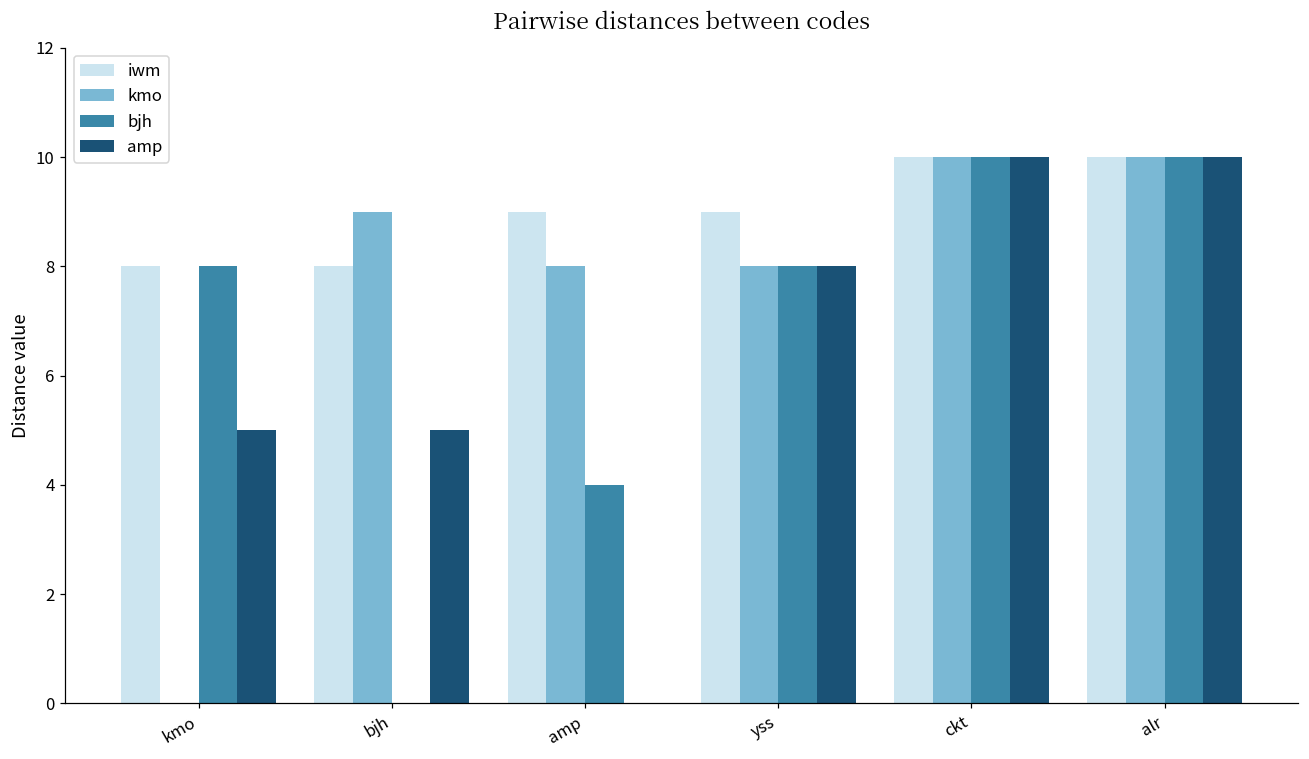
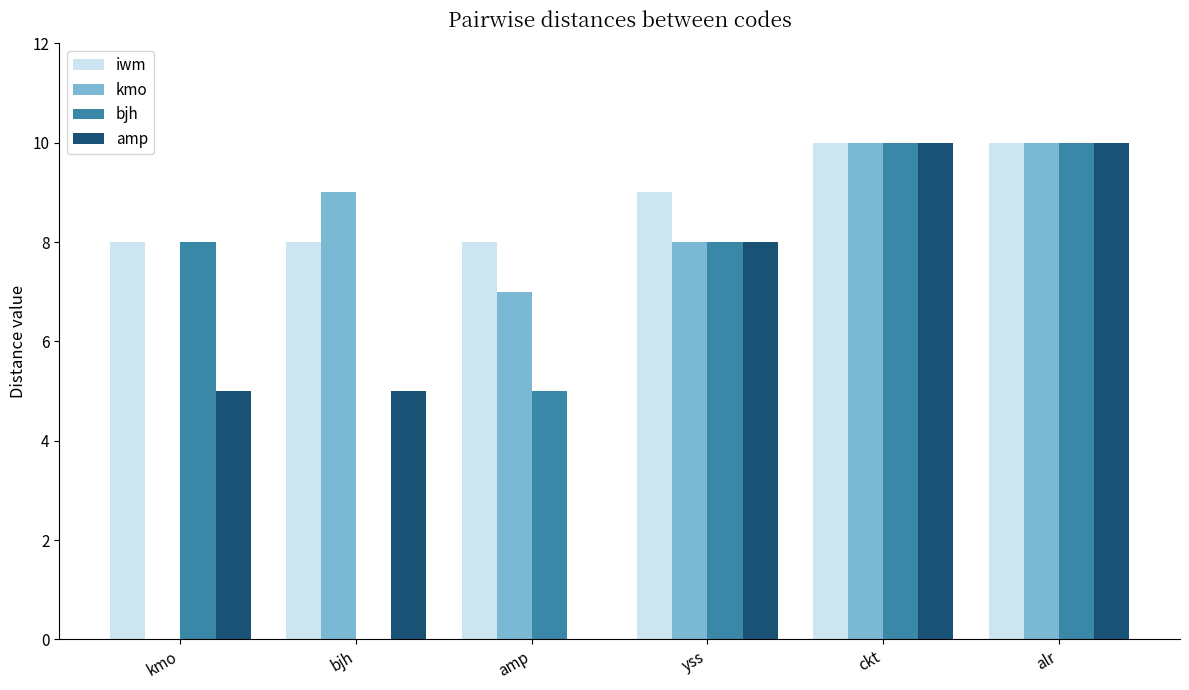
  {
    "iwm": {
      "kmo": 8,
      "bjh": 8,
-     "amp": 9,
+     "amp": 8,
      "yss": 9,
      "ckt": 10,
      "alr": 10
    },
    "kmo": {
      "kmo": 0,
      "bjh": 9,
-     "amp": 8,
+     "amp": 7,
      "yss": 8,
      "ckt": 10,
      "alr": 10
    },
    "bjh": {
      "kmo": 8,
      "bjh": 0,
-     "amp": 4,
+     "amp": 5,
      "yss": 8,
      "ckt": 10,
      "alr": 10
    },
    "amp": {
      "kmo": 5,
      "bjh": 5,
      "amp": 0,
      "yss": 8,
      "ckt": 10,
      "alr": 10
    }
  }
